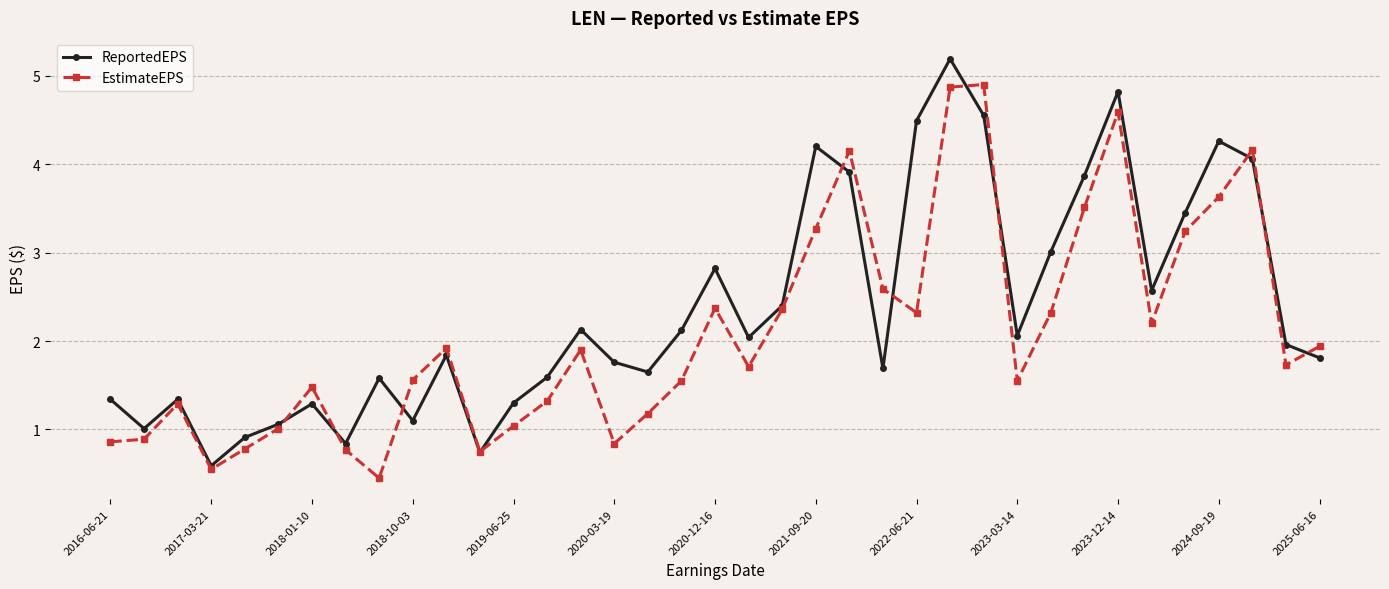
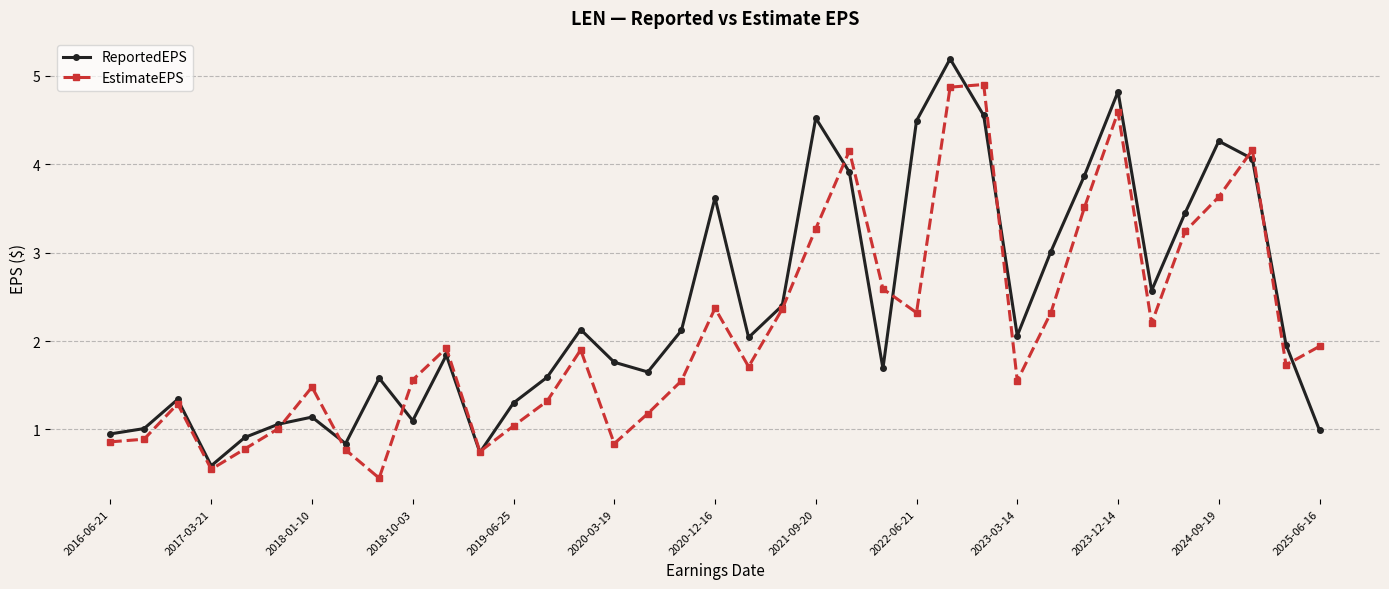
  {
    "ReportedEPS": {
-     "2016-06-21": 1.3,
+     "2016-06-21": 1.0,
      "2017-03-21": 0.6,
-     "2018-01-10": 1.3,
+     "2018-01-10": 1.1,
      "2018-10-03": 1.1,
      "2019-06-25": 1.3,
      "2020-03-19": 1.8,
-     "2020-12-16": 2.8,
-     "2021-09-20": 4.2,
+     "2020-12-16": 3.6,
+     "2021-09-20": 4.5,
      "2022-06-21": 4.5,
      "2023-03-14": 2.1,
      "2023-12-14": 4.8,
      "2024-09-19": 4.3,
-     "2025-06-16": 1.8
+     "2025-06-16": 1.0
    },
    "EstimateEPS": {
      "2016-06-21": 0.9,
      "2017-03-21": 0.6,
      "2018-01-10": 1.5,
      "2018-10-03": 1.6,
      "2019-06-25": 1.0,
      "2020-03-19": 0.8,
      "2020-12-16": 2.4,
      "2021-09-20": 3.3,
      "2022-06-21": 2.3,
      "2023-03-14": 1.6,
      "2023-12-14": 4.6,
      "2024-09-19": 3.6,
      "2025-06-16": 1.9
    }
  }
